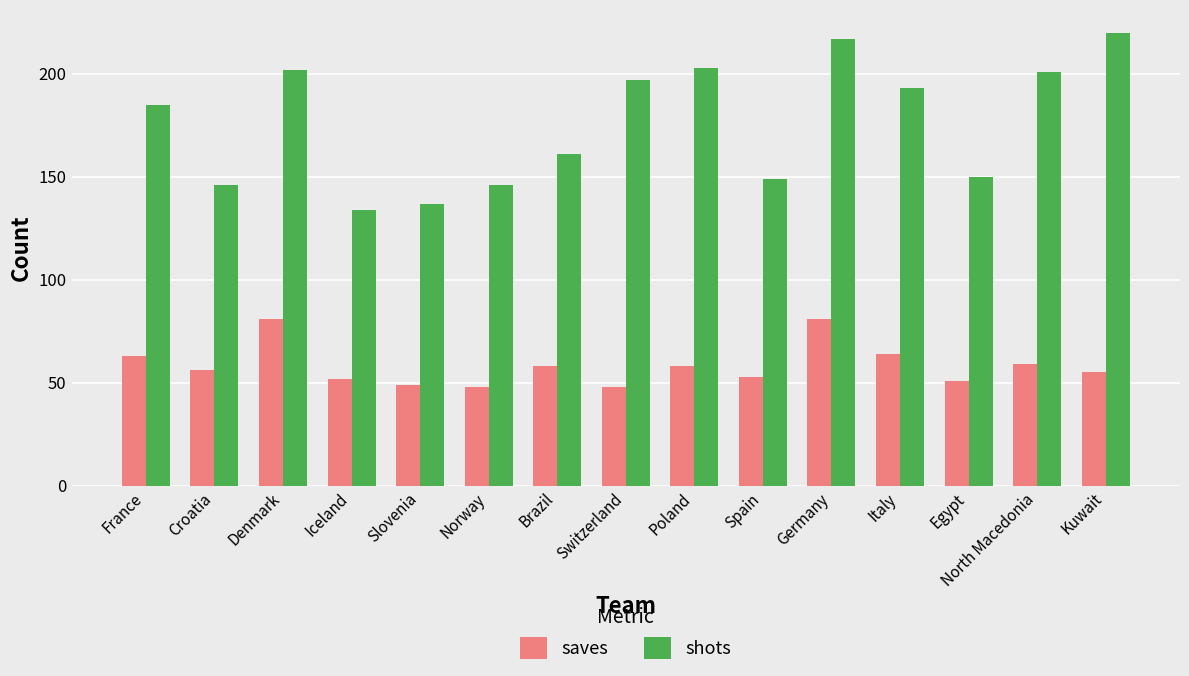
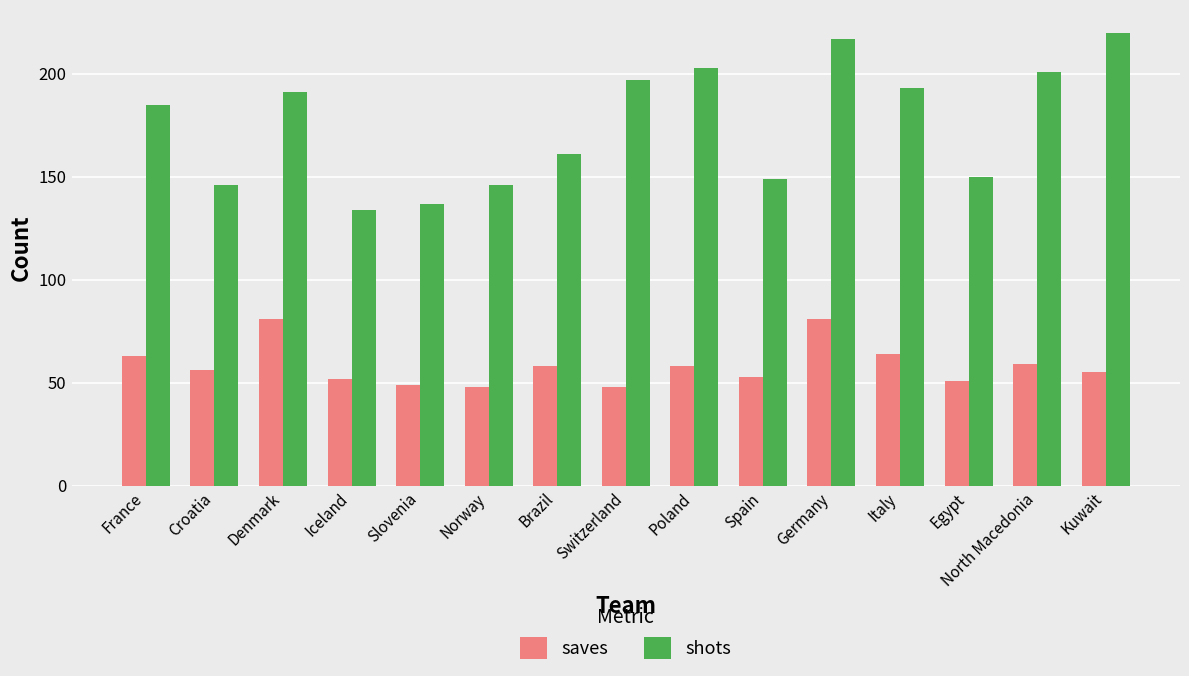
  {
    "saves": {
      "France": 63,
      "Croatia": 56,
      "Denmark": 81,
      "Iceland": 52,
      "Slovenia": 49,
      "Norway": 48,
      "Brazil": 58,
      "Switzerland": 48,
      "Poland": 58,
      "Spain": 53,
      "Germany": 81,
      "Italy": 64,
      "Egypt": 51,
      "North Macedonia": 59,
      "Kuwait": 55
    },
    "shots": {
      "France": 185,
      "Croatia": 146,
-     "Denmark": 202,
+     "Denmark": 191,
      "Iceland": 134,
      "Slovenia": 137,
      "Norway": 146,
      "Brazil": 161,
      "Switzerland": 197,
      "Poland": 203,
      "Spain": 149,
      "Germany": 217,
      "Italy": 193,
      "Egypt": 150,
      "North Macedonia": 201,
      "Kuwait": 220
    }
  }
